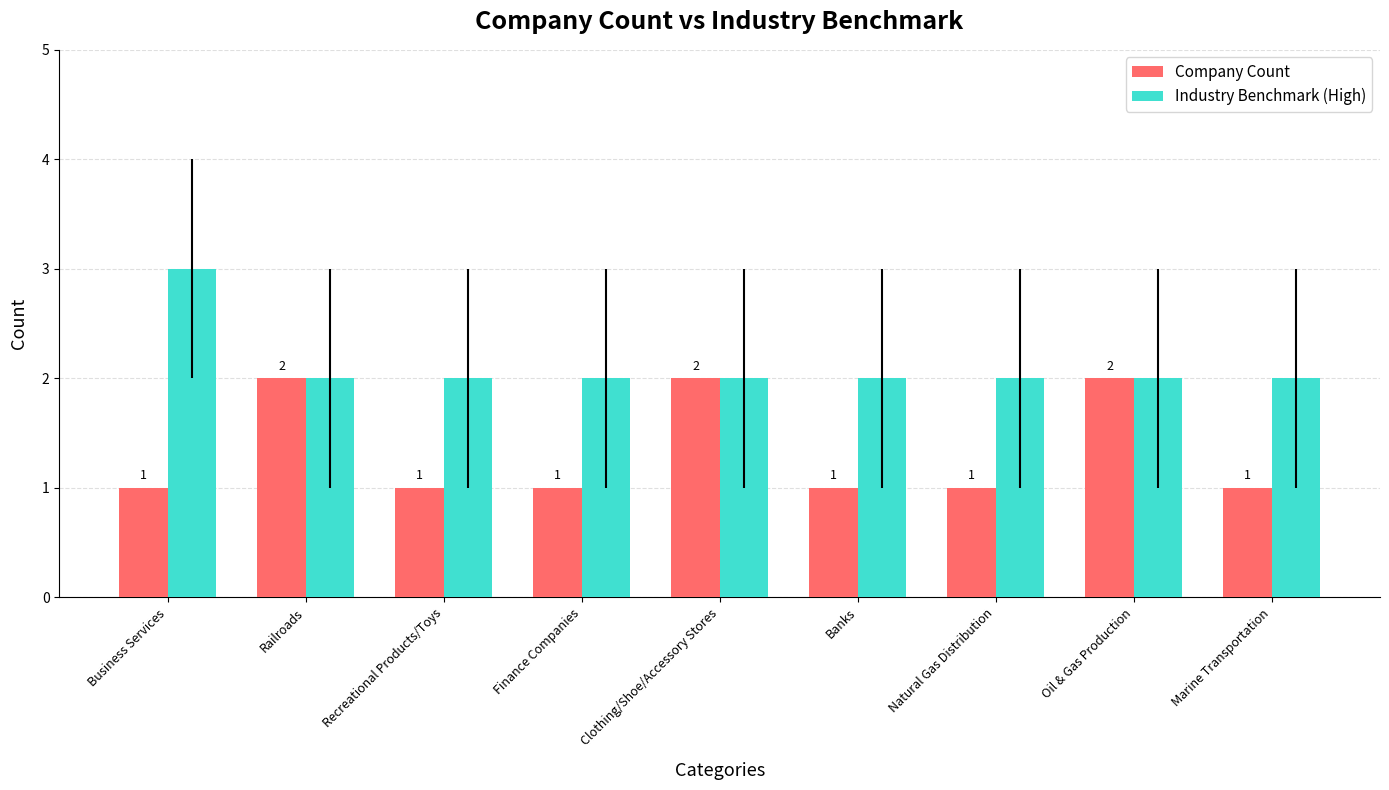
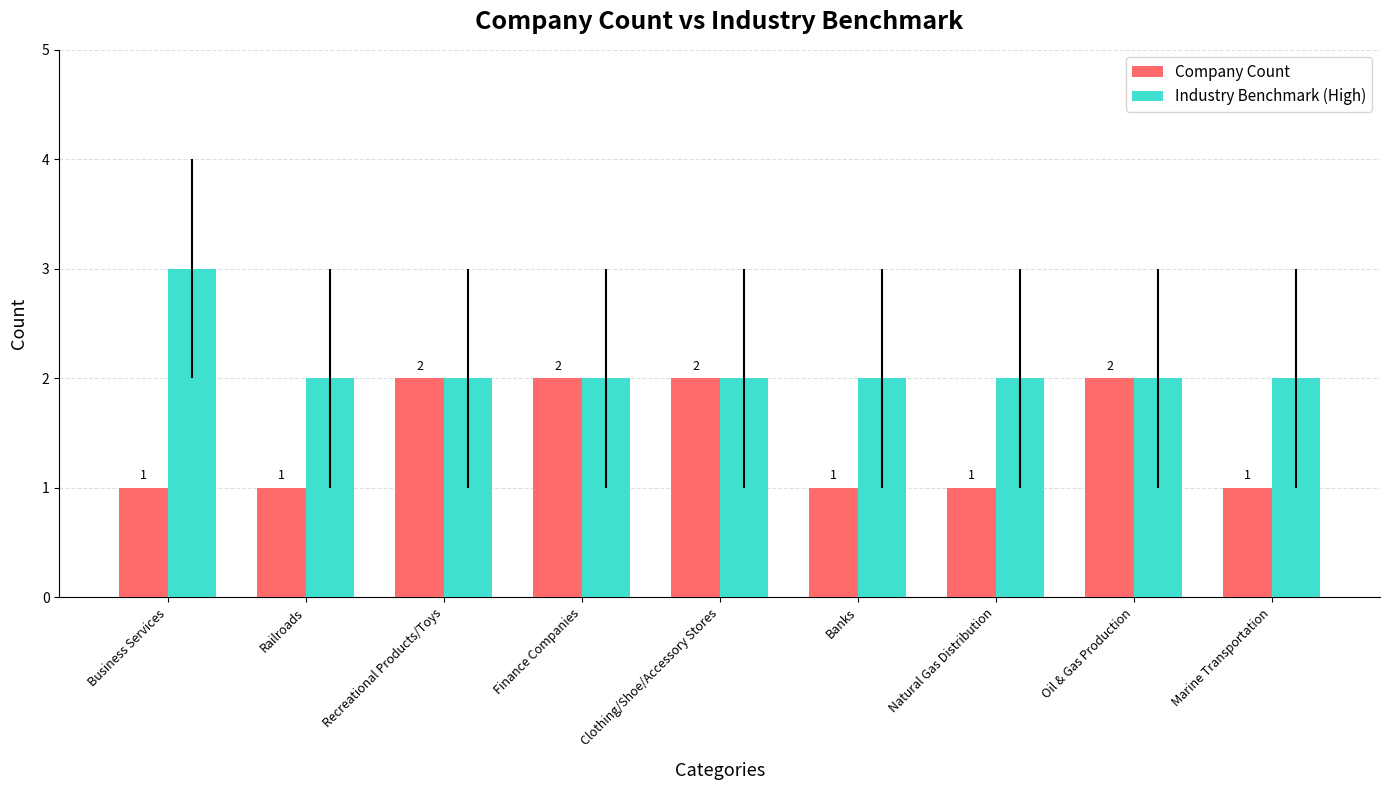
  {
    "Company Count": {
      "Business Services": 1,
-     "Railroads": 2,
-     "Recreational Products/Toys": 1,
-     "Finance Companies": 1,
+     "Railroads": 1,
+     "Recreational Products/Toys": 2,
+     "Finance Companies": 2,
      "Clothing/Shoe/Accessory Stores": 2,
      "Banks": 1,
      "Natural Gas Distribution": 1,
      "Oil & Gas Production": 2,
      "Marine Transportation": 1
    },
    "Industry Benchmark (High)": {
      "Business Services": 3.00,
      "Railroads": 2.00,
      "Recreational Products/Toys": 2.00,
      "Finance Companies": 2.00,
      "Clothing/Shoe/Accessory Stores": 2.00,
      "Banks": 2.00,
      "Natural Gas Distribution": 2.00,
      "Oil & Gas Production": 2.00,
      "Marine Transportation": 2.00
    }
  }
